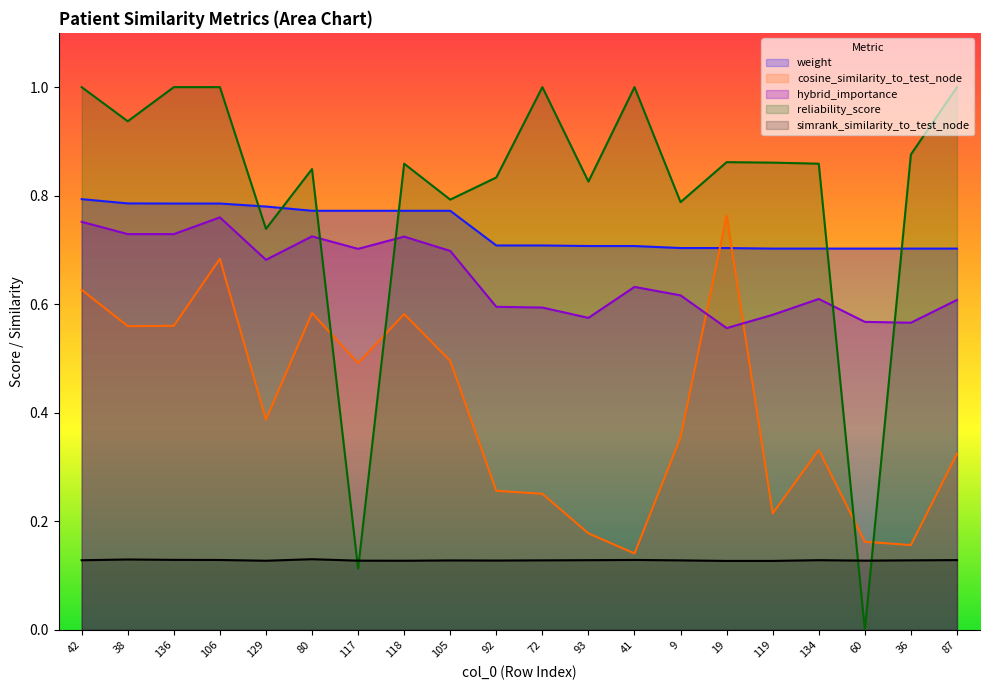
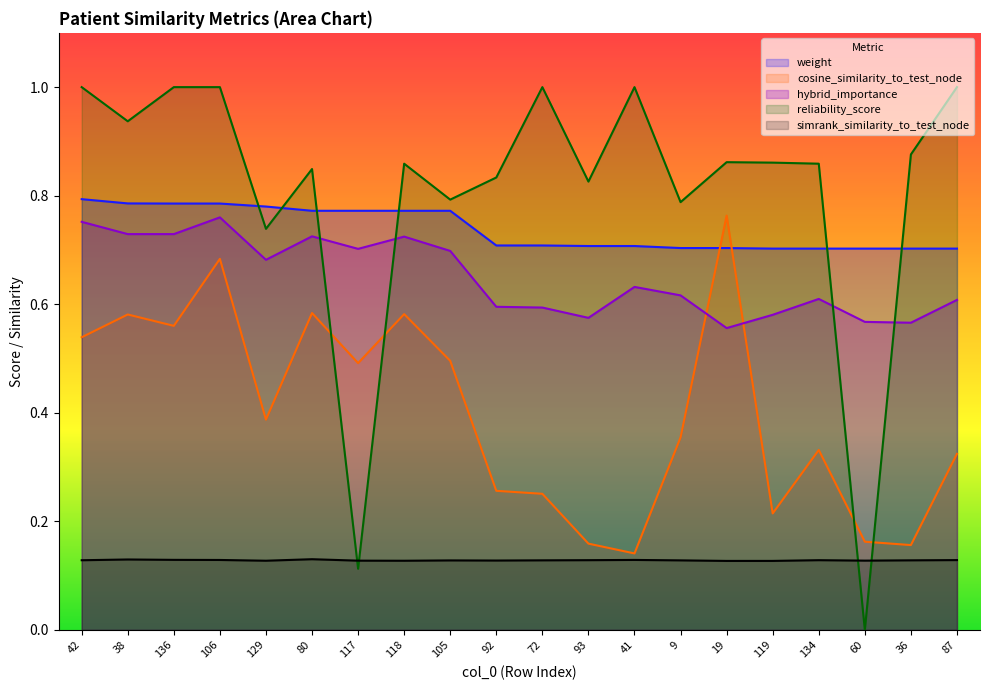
  {
    "cosine_similarity_to_test_node": {
-     "42": 0.63,
-     "38": 0.56,
+     "42": 0.54,
+     "38": 0.58,
      "136": 0.56,
      "106": 0.68,
      "129": 0.39,
      "80": 0.58,
      "117": 0.49,
      "118": 0.58,
      "105": 0.50,
      "92": 0.26,
      "72": 0.25,
-     "93": 0.18,
+     "93": 0.16,
      "41": 0.14,
      "9": 0.35,
      "19": 0.76,
      "119": 0.21,
      "134": 0.33,
      "60": 0.16,
      "36": 0.16,
      "87": 0.32
    }
  }
